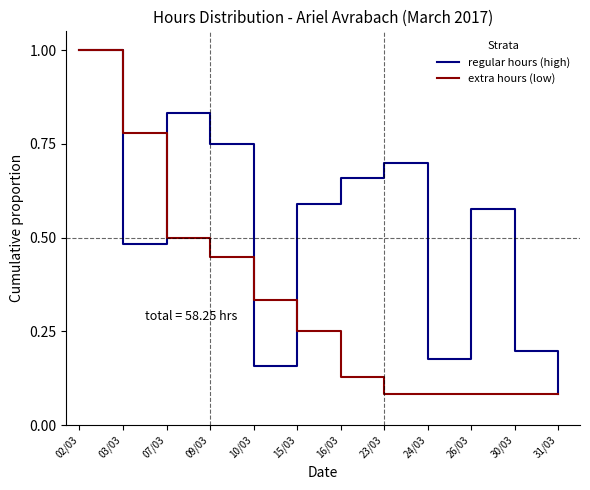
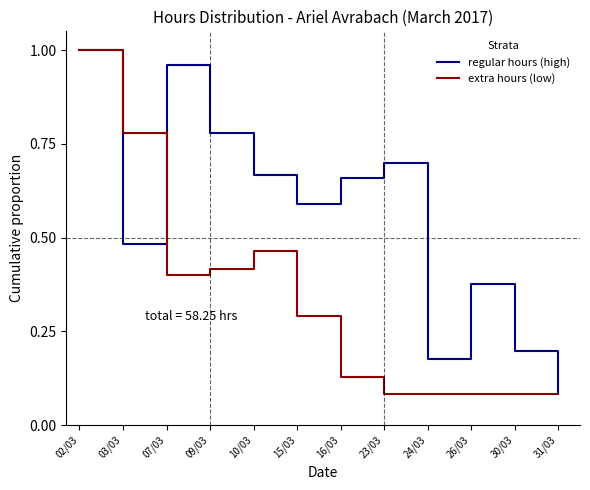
  {
    "regular hours (high)": {
      "03/03": 0.48,
-     "07/03": 0.83,
-     "09/03": 0.75,
-     "10/03": 0.16,
+     "07/03": 0.96,
+     "09/03": 0.78,
+     "10/03": 0.67,
      "15/03": 0.59,
      "16/03": 0.66,
      "23/03": 0.70,
      "24/03": 0.18,
-     "26/03": 0.58,
+     "26/03": 0.38,
      "30/03": 0.20
    },
    "extra hours (low)": {
      "03/03": 0.78,
-     "07/03": 0.5,
-     "09/03": 0.45,
-     "10/03": 0.33,
-     "15/03": 0.25,
+     "07/03": 0.4,
+     "09/03": 0.42,
+     "10/03": 0.46,
+     "15/03": 0.29,
      "16/03": 0.13,
      "23/03": 0.08,
      "24/03": 0.08,
      "26/03": 0.08,
      "30/03": 0.08
    }
  }
